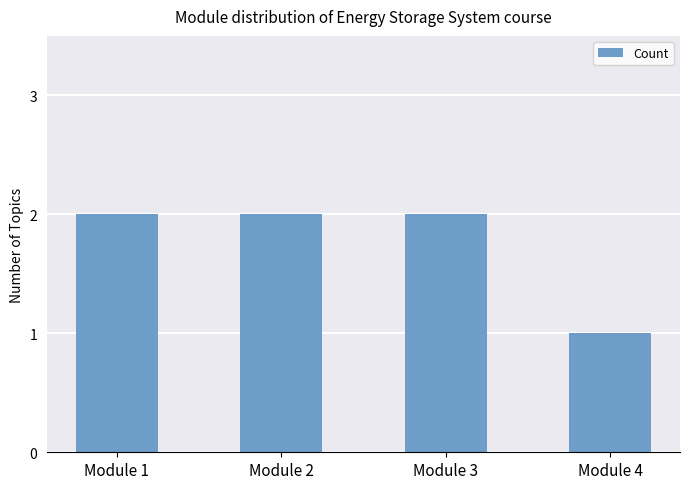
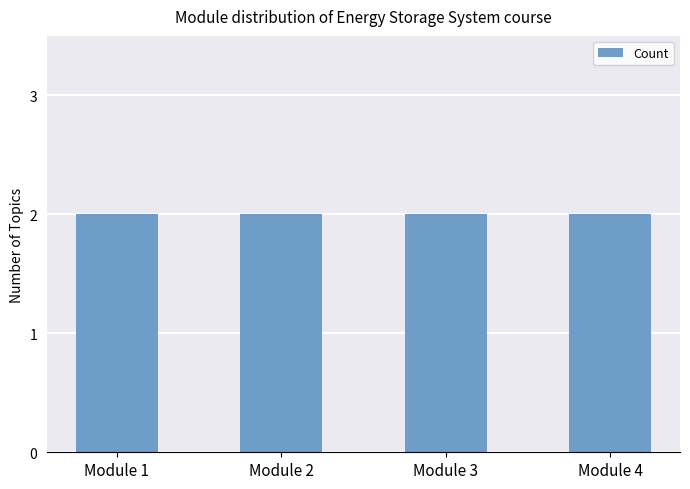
  {
    "Module 1": 2,
    "Module 2": 2,
    "Module 3": 2,
-   "Module 4": 1
+   "Module 4": 2
  }
